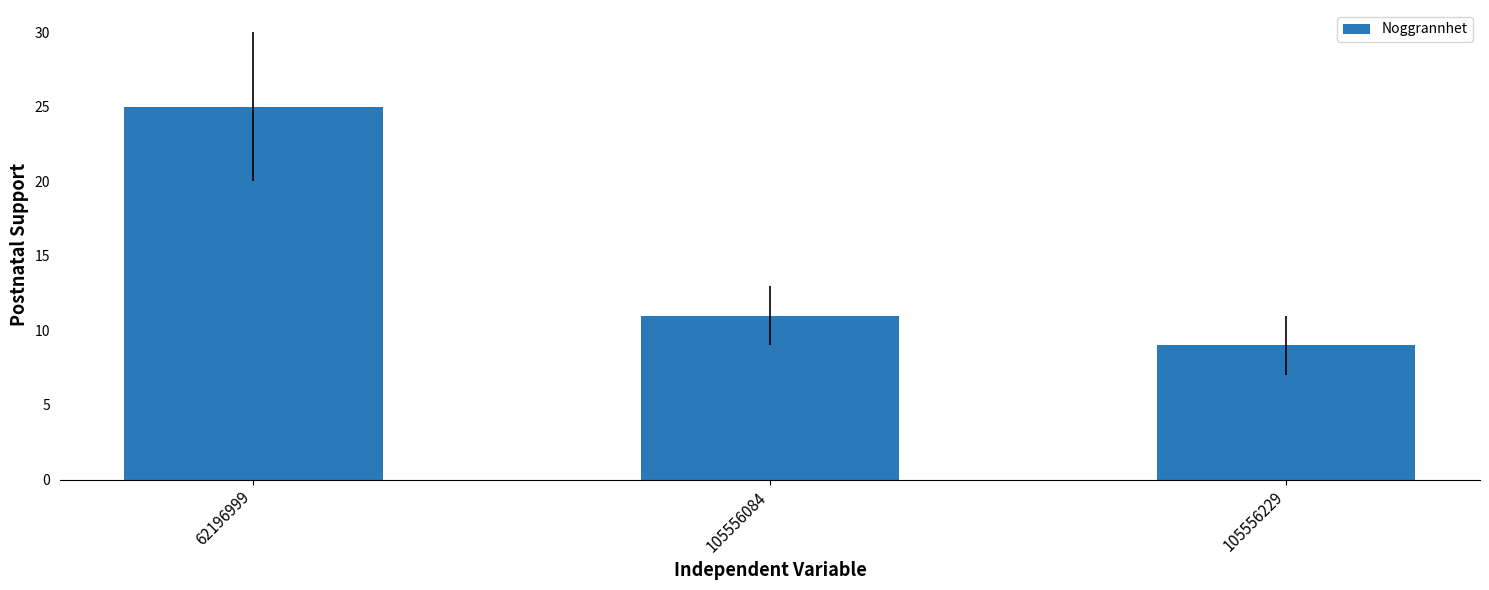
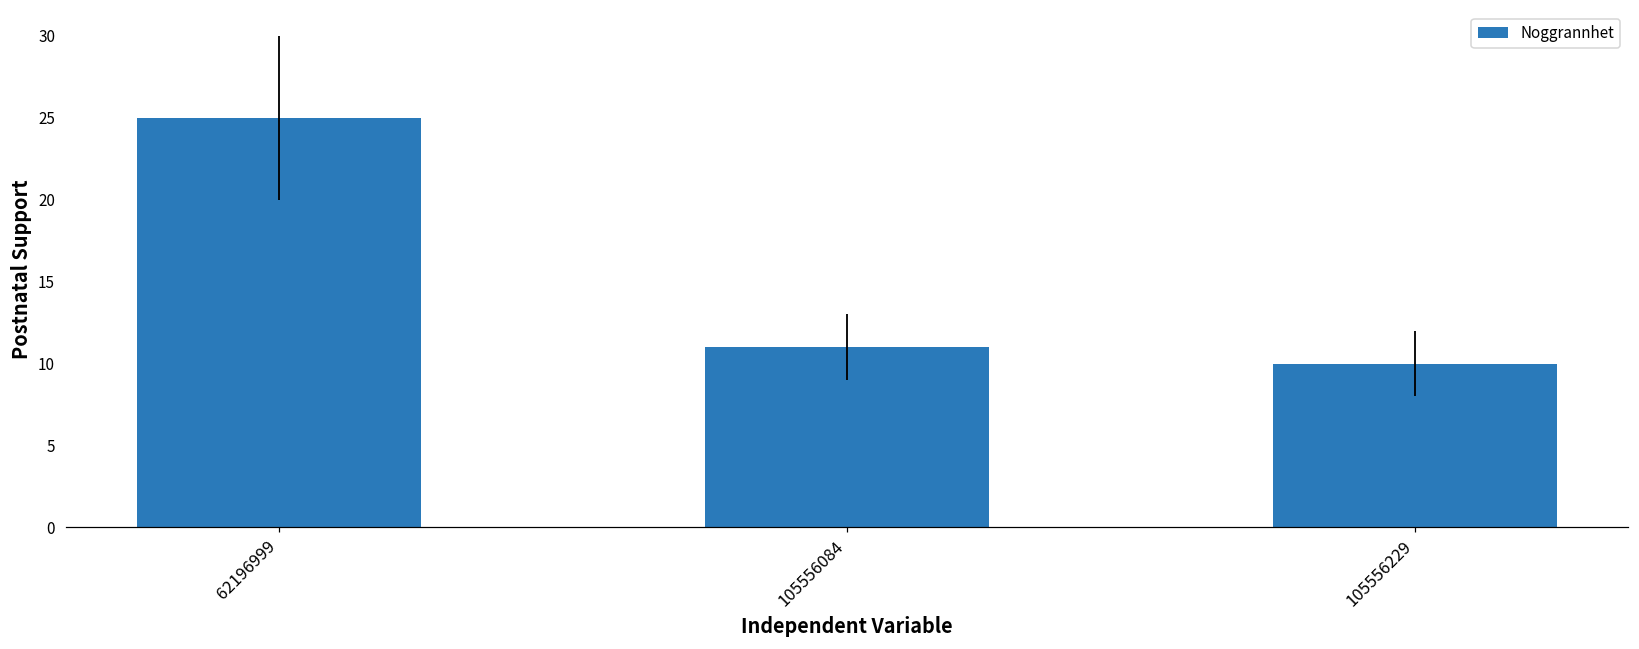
  {
    "62196999": 25,
    "105556084": 11,
-   "105556229": 9
+   "105556229": 10
  }
